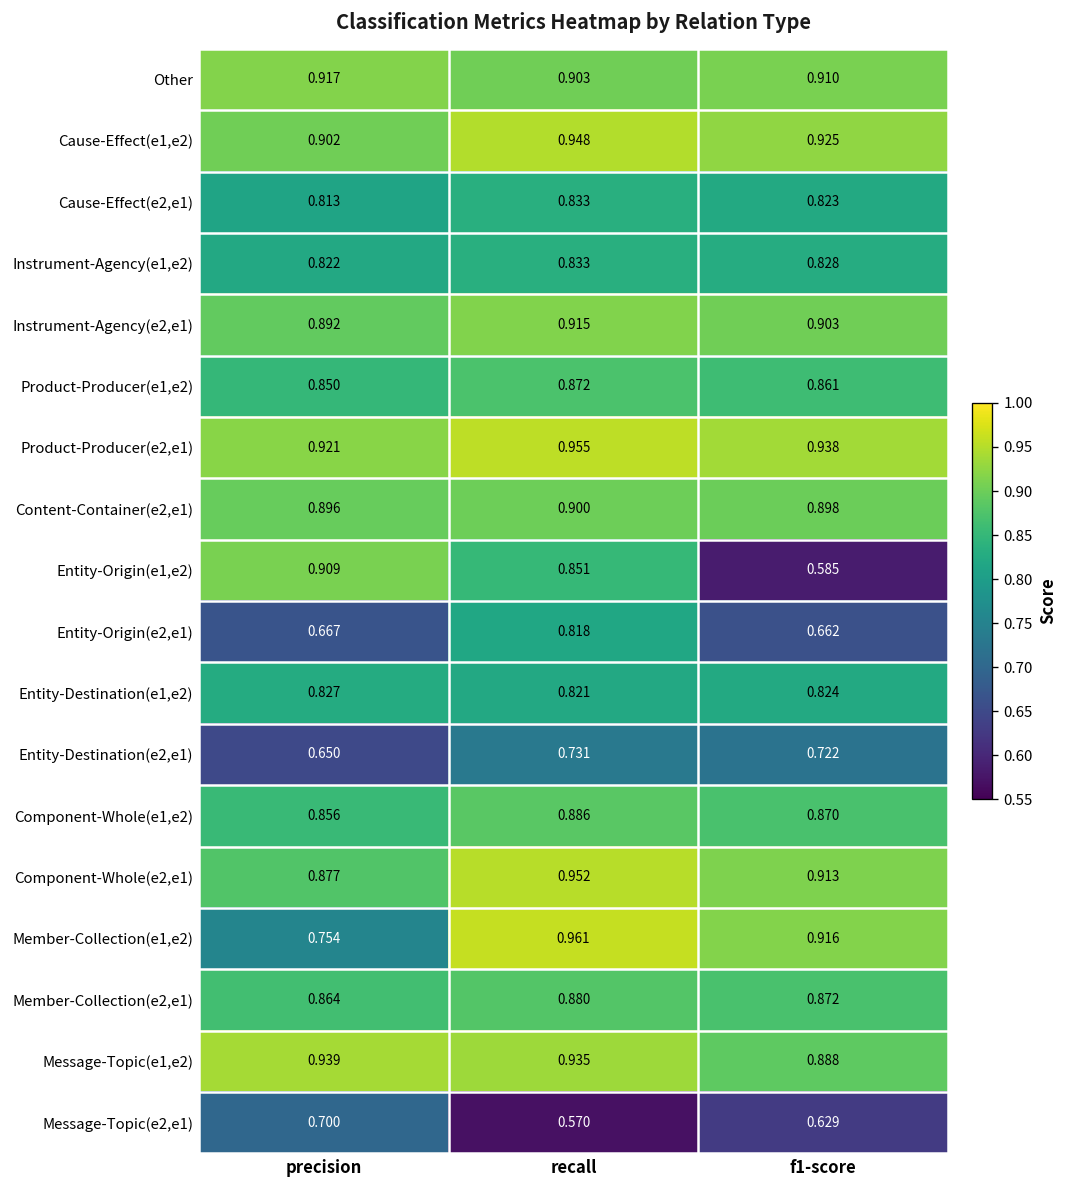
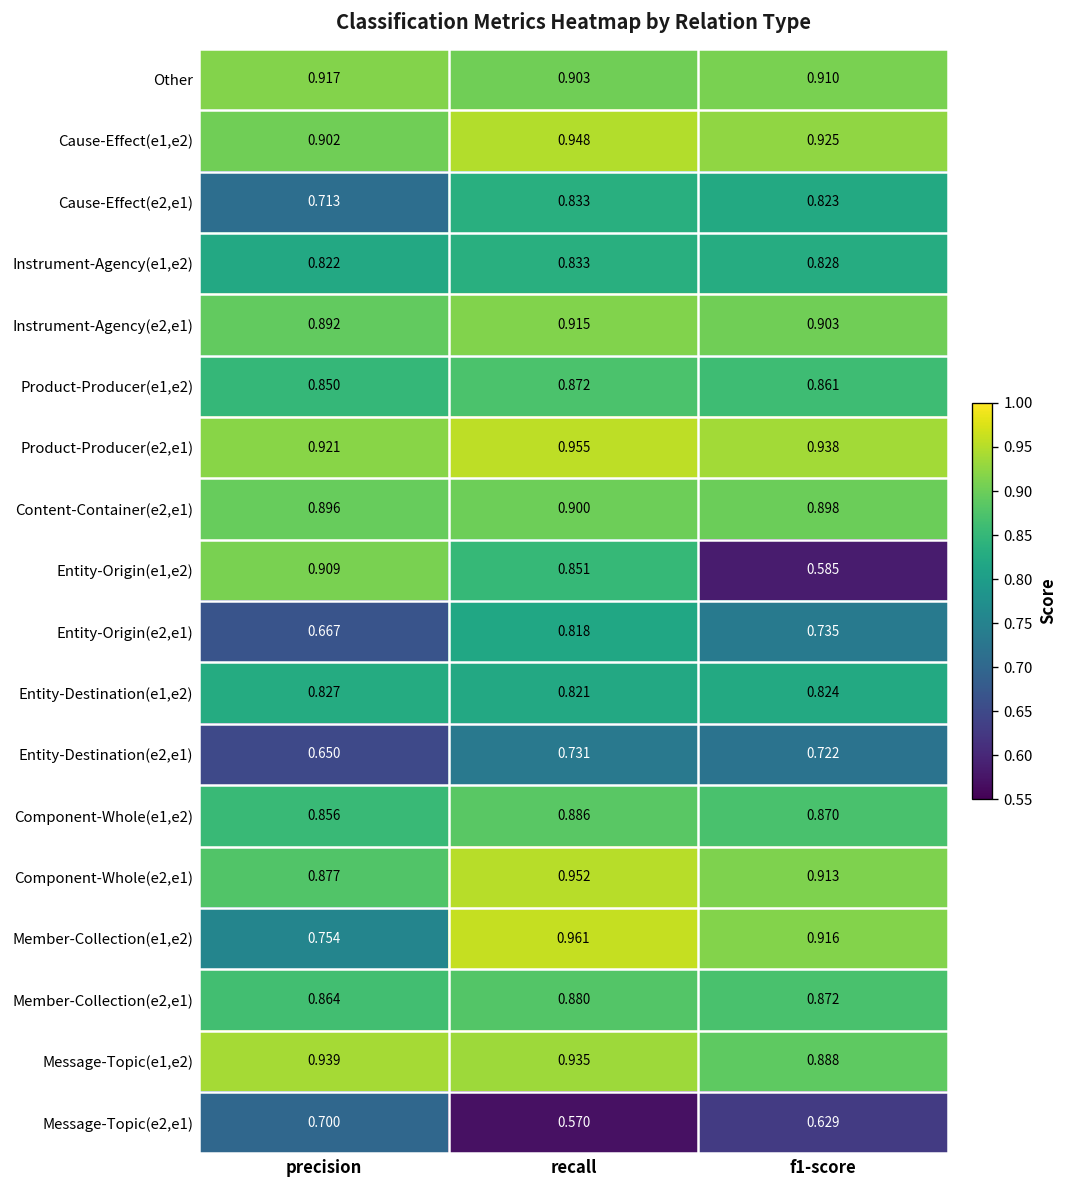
  {
    "Other": {
      "precision": 0.917,
      "recall": 0.903,
      "f1-score": 0.910
    },
    "Cause-Effect(e1,e2)": {
      "precision": 0.902,
      "recall": 0.948,
      "f1-score": 0.925
    },
    "Cause-Effect(e2,e1)": {
-     "precision": 0.813,
+     "precision": 0.713,
      "recall": 0.833,
      "f1-score": 0.823
    },
    "Instrument-Agency(e1,e2)": {
      "precision": 0.822,
      "recall": 0.833,
      "f1-score": 0.828
    },
    "Instrument-Agency(e2,e1)": {
      "precision": 0.892,
      "recall": 0.915,
      "f1-score": 0.903
    },
    "Product-Producer(e1,e2)": {
      "precision": 0.850,
      "recall": 0.872,
      "f1-score": 0.861
    },
    "Product-Producer(e2,e1)": {
      "precision": 0.921,
      "recall": 0.955,
      "f1-score": 0.938
    },
    "Content-Container(e2,e1)": {
      "precision": 0.896,
      "recall": 0.900,
      "f1-score": 0.898
    },
    "Entity-Origin(e1,e2)": {
      "precision": 0.909,
      "recall": 0.851,
      "f1-score": 0.585
    },
    "Entity-Origin(e2,e1)": {
      "precision": 0.667,
      "recall": 0.818,
-     "f1-score": 0.662
+     "f1-score": 0.735
    },
    "Entity-Destination(e1,e2)": {
      "precision": 0.827,
      "recall": 0.821,
      "f1-score": 0.824
    },
    "Entity-Destination(e2,e1)": {
      "precision": 0.650,
      "recall": 0.731,
      "f1-score": 0.722
    },
    "Component-Whole(e1,e2)": {
      "precision": 0.856,
      "recall": 0.886,
      "f1-score": 0.870
    },
    "Component-Whole(e2,e1)": {
      "precision": 0.877,
      "recall": 0.952,
      "f1-score": 0.913
    },
    "Member-Collection(e1,e2)": {
      "precision": 0.754,
      "recall": 0.961,
      "f1-score": 0.916
    },
    "Member-Collection(e2,e1)": {
      "precision": 0.864,
      "recall": 0.880,
      "f1-score": 0.872
    },
    "Message-Topic(e1,e2)": {
      "precision": 0.939,
      "recall": 0.935,
      "f1-score": 0.888
    },
    "Message-Topic(e2,e1)": {
      "precision": 0.700,
      "recall": 0.570,
      "f1-score": 0.629
    }
  }
